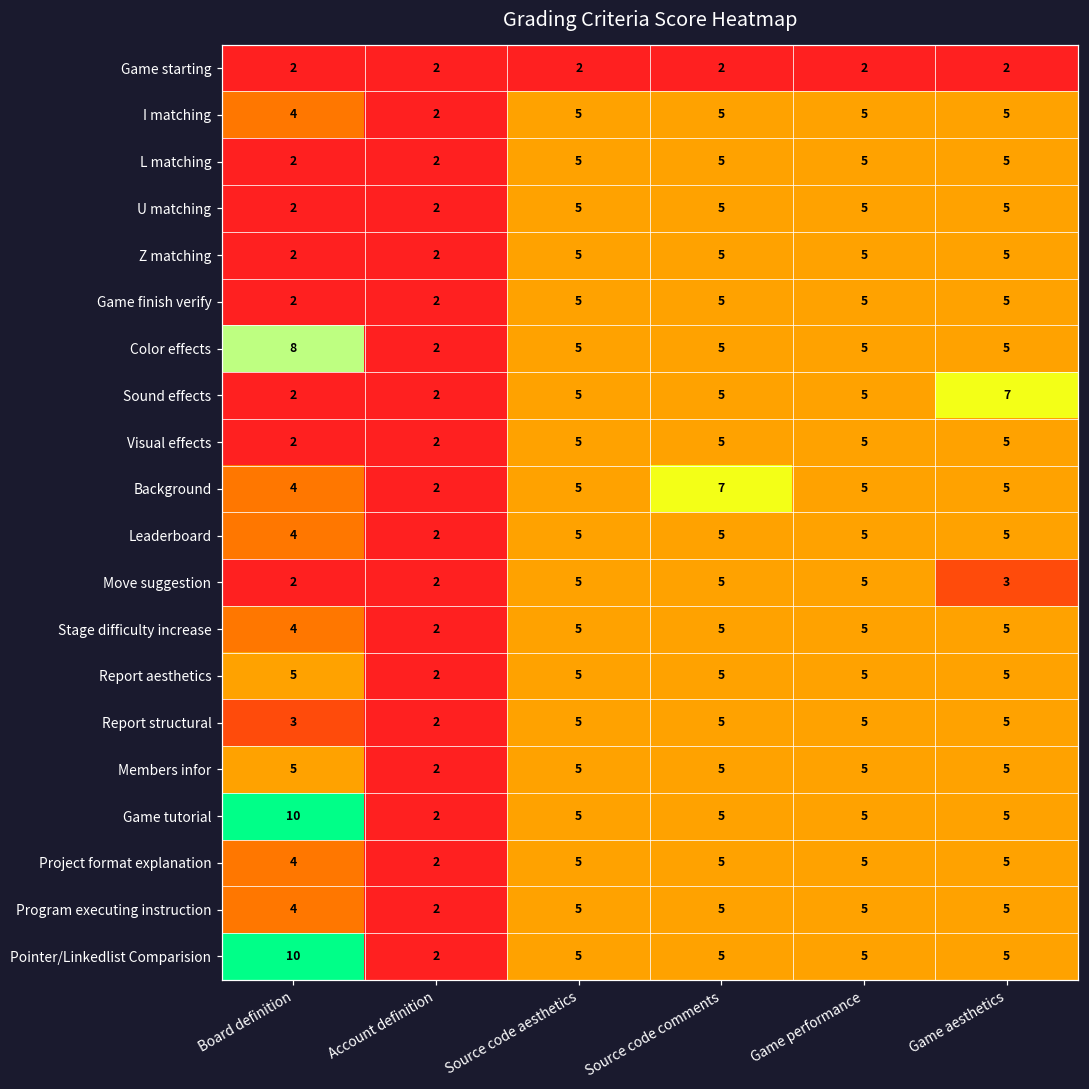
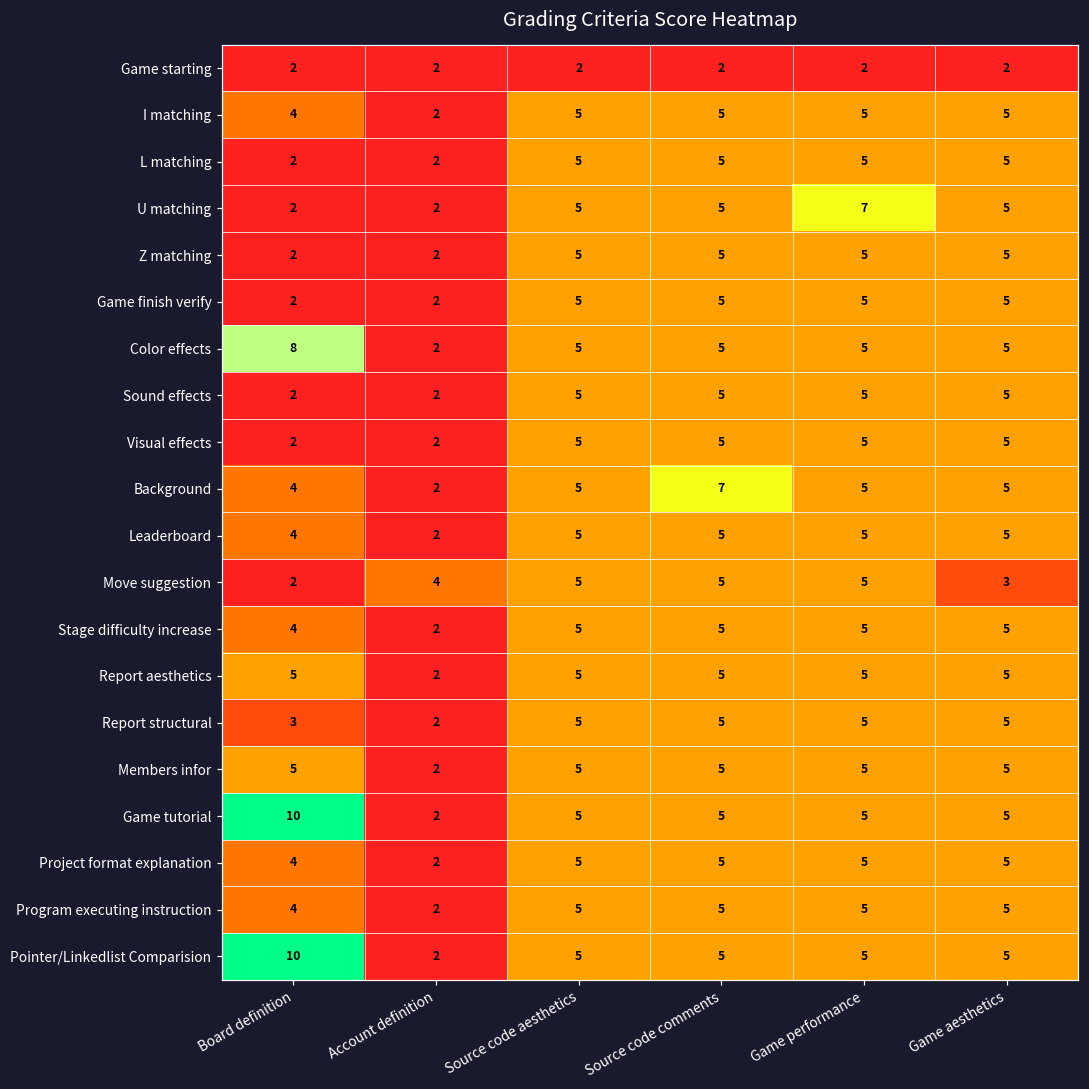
  {
    "Game starting": {
      "Board definition": 2,
      "Account definition": 2,
      "Source code aesthetics": 2,
      "Source code comments": 2,
      "Game performance": 2,
      "Game aesthetics": 2
    },
    "I matching": {
      "Board definition": 4,
      "Account definition": 2,
      "Source code aesthetics": 5,
      "Source code comments": 5,
      "Game performance": 5,
      "Game aesthetics": 5
    },
    "L matching": {
      "Board definition": 2,
      "Account definition": 2,
      "Source code aesthetics": 5,
      "Source code comments": 5,
      "Game performance": 5,
      "Game aesthetics": 5
    },
    "U matching": {
      "Board definition": 2,
      "Account definition": 2,
      "Source code aesthetics": 5,
      "Source code comments": 5,
-     "Game performance": 5,
+     "Game performance": 7,
      "Game aesthetics": 5
    },
    "Z matching": {
      "Board definition": 2,
      "Account definition": 2,
      "Source code aesthetics": 5,
      "Source code comments": 5,
      "Game performance": 5,
      "Game aesthetics": 5
    },
    "Game finish verify": {
      "Board definition": 2,
      "Account definition": 2,
      "Source code aesthetics": 5,
      "Source code comments": 5,
      "Game performance": 5,
      "Game aesthetics": 5
    },
    "Color effects": {
      "Board definition": 8,
      "Account definition": 2,
      "Source code aesthetics": 5,
      "Source code comments": 5,
      "Game performance": 5,
      "Game aesthetics": 5
    },
    "Sound effects": {
      "Board definition": 2,
      "Account definition": 2,
      "Source code aesthetics": 5,
      "Source code comments": 5,
      "Game performance": 5,
-     "Game aesthetics": 7
+     "Game aesthetics": 5
    },
    "Visual effects": {
      "Board definition": 2,
      "Account definition": 2,
      "Source code aesthetics": 5,
      "Source code comments": 5,
      "Game performance": 5,
      "Game aesthetics": 5
    },
    "Background": {
      "Board definition": 4,
      "Account definition": 2,
      "Source code aesthetics": 5,
      "Source code comments": 7,
      "Game performance": 5,
      "Game aesthetics": 5
    },
    "Leaderboard": {
      "Board definition": 4,
      "Account definition": 2,
      "Source code aesthetics": 5,
      "Source code comments": 5,
      "Game performance": 5,
      "Game aesthetics": 5
    },
    "Move suggestion": {
      "Board definition": 2,
-     "Account definition": 2,
+     "Account definition": 4,
      "Source code aesthetics": 5,
      "Source code comments": 5,
      "Game performance": 5,
      "Game aesthetics": 3
    },
    "Stage difficulty increase": {
      "Board definition": 4,
      "Account definition": 2,
      "Source code aesthetics": 5,
      "Source code comments": 5,
      "Game performance": 5,
      "Game aesthetics": 5
    },
    "Report aesthetics": {
      "Board definition": 5,
      "Account definition": 2,
      "Source code aesthetics": 5,
      "Source code comments": 5,
      "Game performance": 5,
      "Game aesthetics": 5
    },
    "Report structural": {
      "Board definition": 3,
      "Account definition": 2,
      "Source code aesthetics": 5,
      "Source code comments": 5,
      "Game performance": 5,
      "Game aesthetics": 5
    },
    "Members infor": {
      "Board definition": 5,
      "Account definition": 2,
      "Source code aesthetics": 5,
      "Source code comments": 5,
      "Game performance": 5,
      "Game aesthetics": 5
    },
    "Game tutorial": {
      "Board definition": 10,
      "Account definition": 2,
      "Source code aesthetics": 5,
      "Source code comments": 5,
      "Game performance": 5,
      "Game aesthetics": 5
    },
    "Project format explanation": {
      "Board definition": 4,
      "Account definition": 2,
      "Source code aesthetics": 5,
      "Source code comments": 5,
      "Game performance": 5,
      "Game aesthetics": 5
    },
    "Program executing instruction": {
      "Board definition": 4,
      "Account definition": 2,
      "Source code aesthetics": 5,
      "Source code comments": 5,
      "Game performance": 5,
      "Game aesthetics": 5
    },
    "Pointer/Linkedlist Comparision": {
      "Board definition": 10,
      "Account definition": 2,
      "Source code aesthetics": 5,
      "Source code comments": 5,
      "Game performance": 5,
      "Game aesthetics": 5
    }
  }
